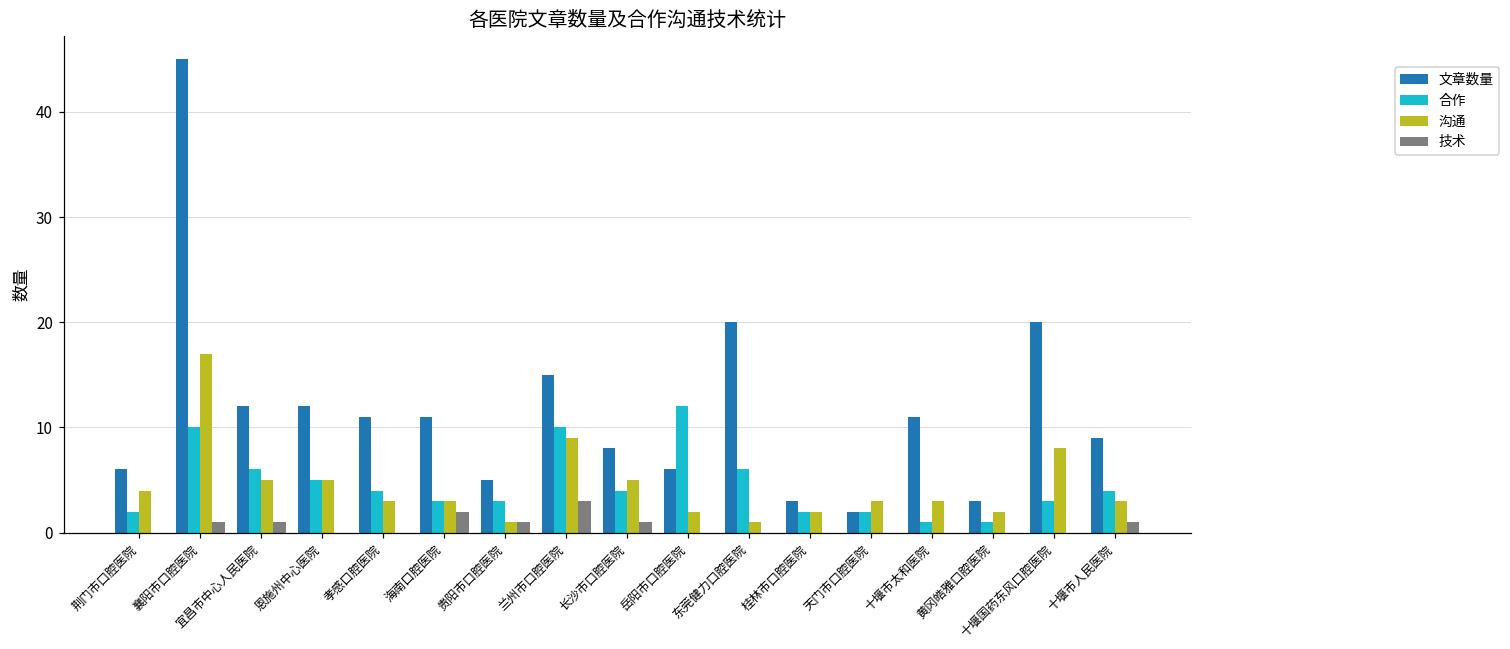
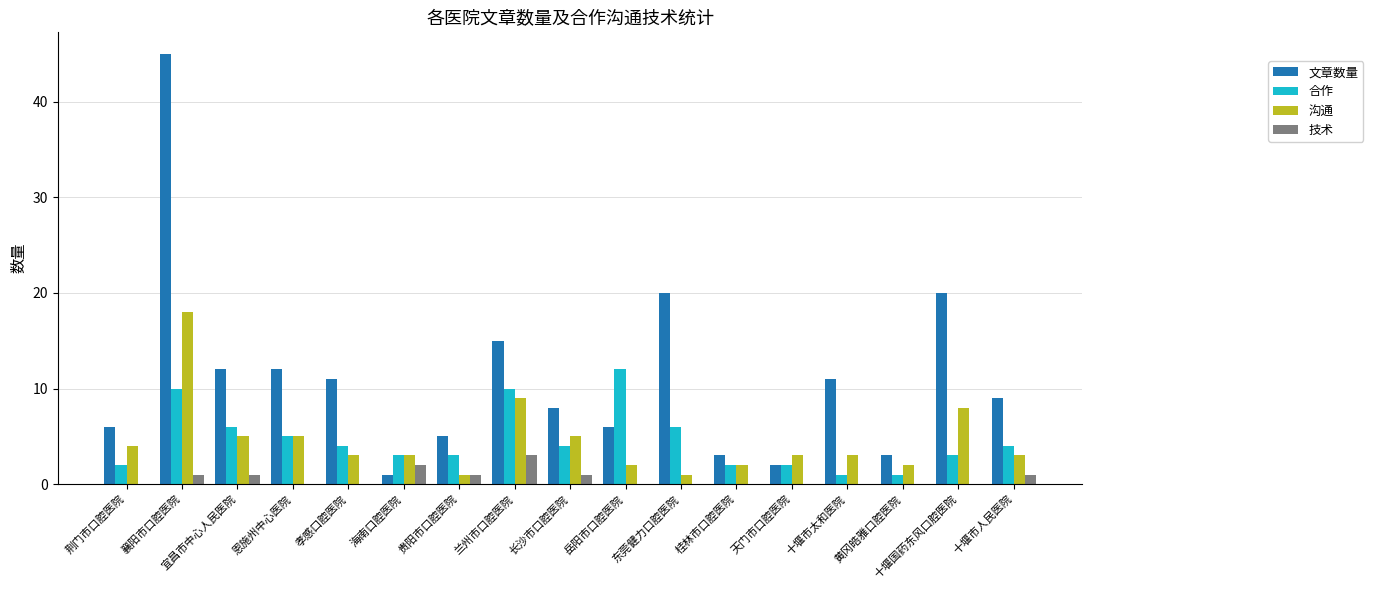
  {
    "文章数量": {
      "荆门市口腔医院": 6,
      "襄阳市口腔医院": 45,
      "宜昌市中心人民医院": 12,
      "恩施州中心医院": 12,
      "孝感口腔医院": 11,
-     "海南口腔医院": 11,
+     "海南口腔医院": 1,
      "贵阳市口腔医院": 5,
      "兰州市口腔医院": 15,
      "长沙市口腔医院": 8,
      "岳阳市口腔医院": 6,
      "东莞健力口腔医院": 20,
      "桂林市口腔医院": 3,
      "天门市口腔医院": 2,
      "十堰市太和医院": 11,
      "黄冈皓雅口腔医院": 3,
      "十堰国药东风口腔医院": 20,
      "十堰市人民医院": 9
    },
    "合作": {
      "荆门市口腔医院": 2,
      "襄阳市口腔医院": 10,
      "宜昌市中心人民医院": 6,
      "恩施州中心医院": 5,
      "孝感口腔医院": 4,
      "海南口腔医院": 3,
      "贵阳市口腔医院": 3,
      "兰州市口腔医院": 10,
      "长沙市口腔医院": 4,
      "岳阳市口腔医院": 12,
      "东莞健力口腔医院": 6,
      "桂林市口腔医院": 2,
      "天门市口腔医院": 2,
      "十堰市太和医院": 1,
      "黄冈皓雅口腔医院": 1,
      "十堰国药东风口腔医院": 3,
      "十堰市人民医院": 4
    },
    "沟通": {
      "荆门市口腔医院": 4,
-     "襄阳市口腔医院": 17,
+     "襄阳市口腔医院": 18,
      "宜昌市中心人民医院": 5,
      "恩施州中心医院": 5,
      "孝感口腔医院": 3,
      "海南口腔医院": 3,
      "贵阳市口腔医院": 1,
      "兰州市口腔医院": 9,
      "长沙市口腔医院": 5,
      "岳阳市口腔医院": 2,
      "东莞健力口腔医院": 1,
      "桂林市口腔医院": 2,
      "天门市口腔医院": 3,
      "十堰市太和医院": 3,
      "黄冈皓雅口腔医院": 2,
      "十堰国药东风口腔医院": 8,
      "十堰市人民医院": 3
    },
    "技术": {
      "荆门市口腔医院": 0,
      "襄阳市口腔医院": 1,
      "宜昌市中心人民医院": 1,
      "恩施州中心医院": 0,
      "孝感口腔医院": 0,
      "海南口腔医院": 2,
      "贵阳市口腔医院": 1,
      "兰州市口腔医院": 3,
      "长沙市口腔医院": 1,
      "岳阳市口腔医院": 0,
      "东莞健力口腔医院": 0,
      "桂林市口腔医院": 0,
      "天门市口腔医院": 0,
      "十堰市太和医院": 0,
      "黄冈皓雅口腔医院": 0,
      "十堰国药东风口腔医院": 0,
      "十堰市人民医院": 1
    }
  }
